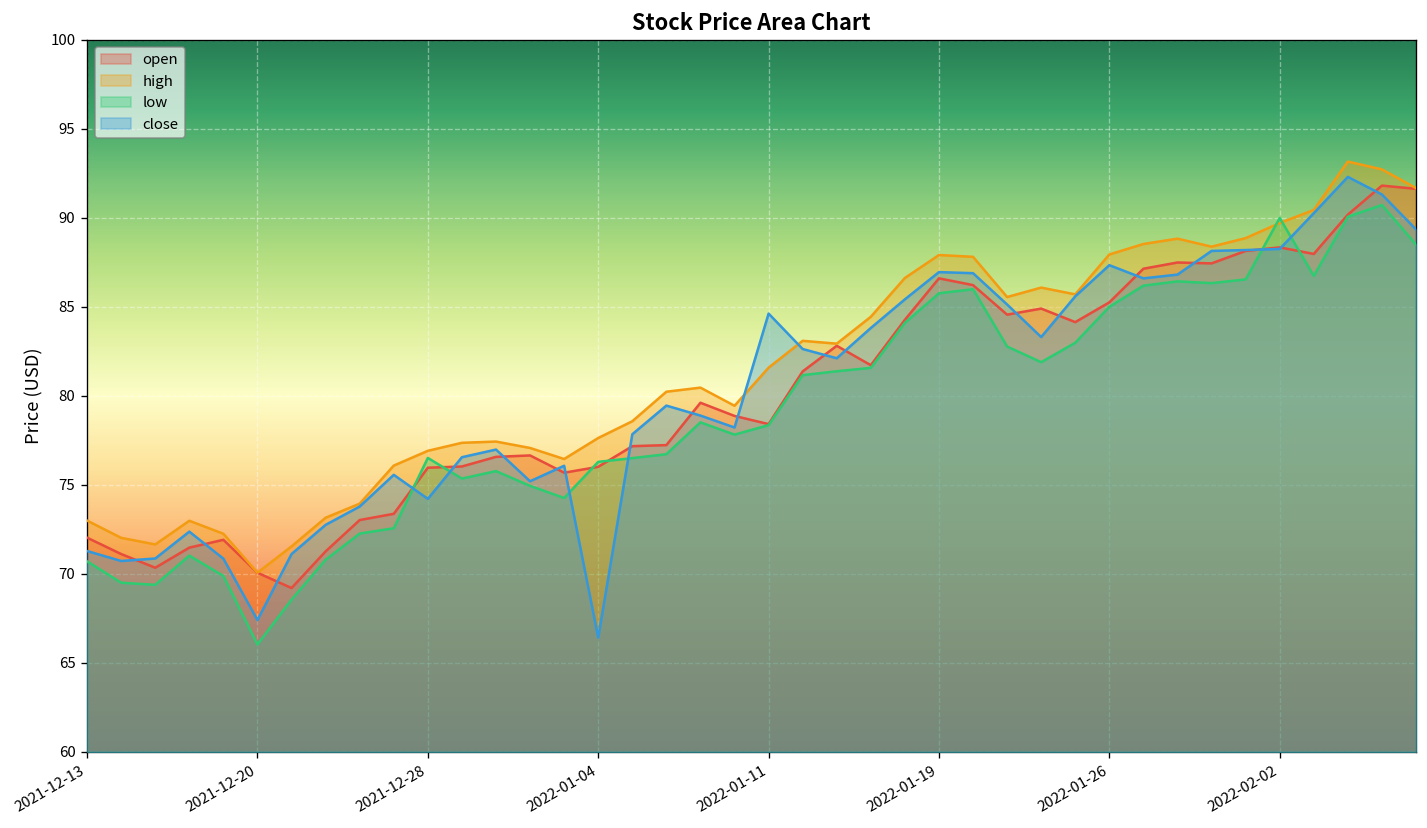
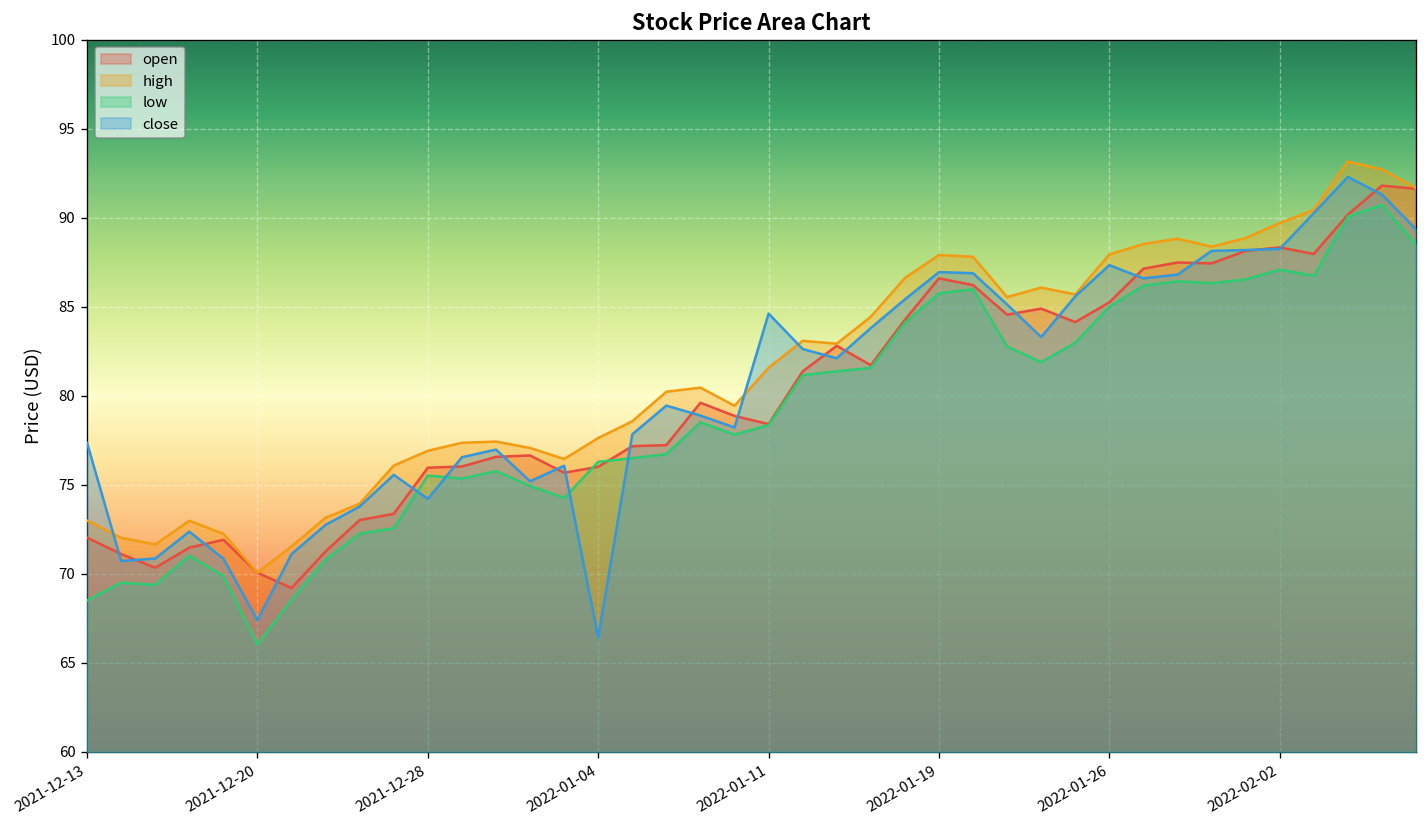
  {
    "low": {
-     "2021-12-13": 70.7,
+     "2021-12-13": 68.5,
      "2021-12-20": 66.0,
-     "2021-12-28": 76.5,
+     "2021-12-28": 75.5,
      "2022-01-04": 76.3,
      "2022-01-19": 85.8,
      "2022-01-26": 85.0,
-     "2022-02-02": 90.0
+     "2022-02-02": 87.1
    },
    "close": {
-     "2021-12-13": 71.3,
+     "2021-12-13": 77.4,
      "2021-12-20": 67.4,
      "2021-12-28": 74.2,
      "2022-01-04": 66.4,
      "2022-01-11": 84.6,
      "2022-01-19": 87.0,
      "2022-01-26": 87.4
    }
  }
